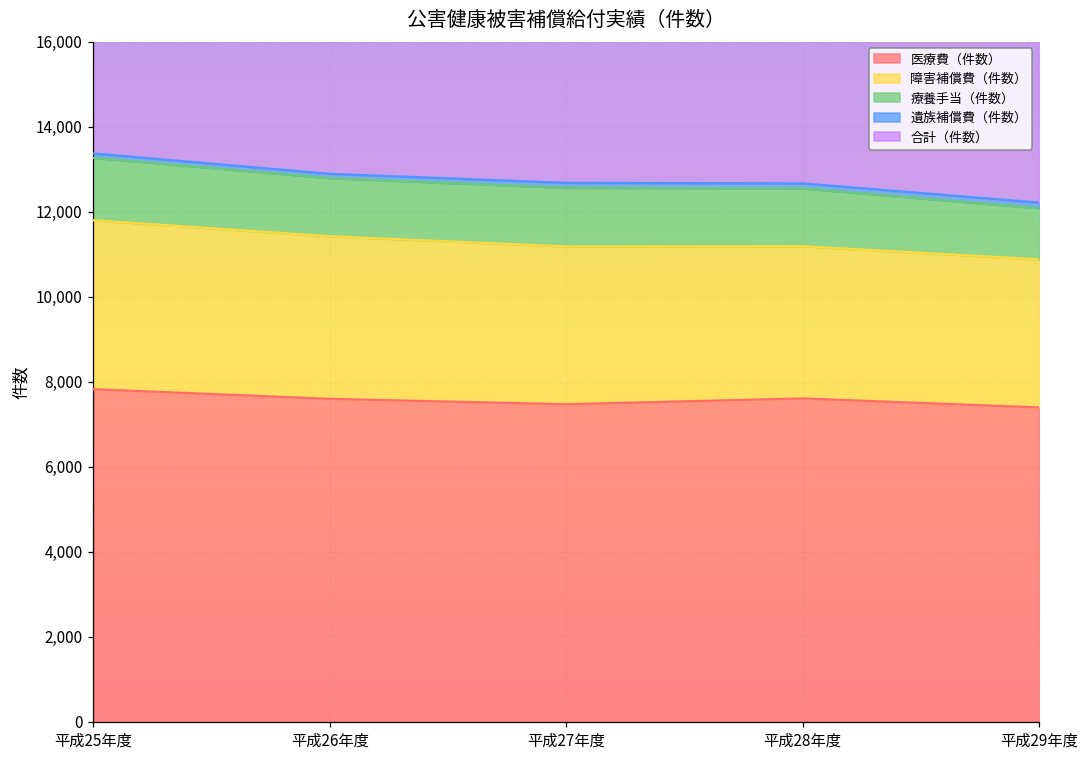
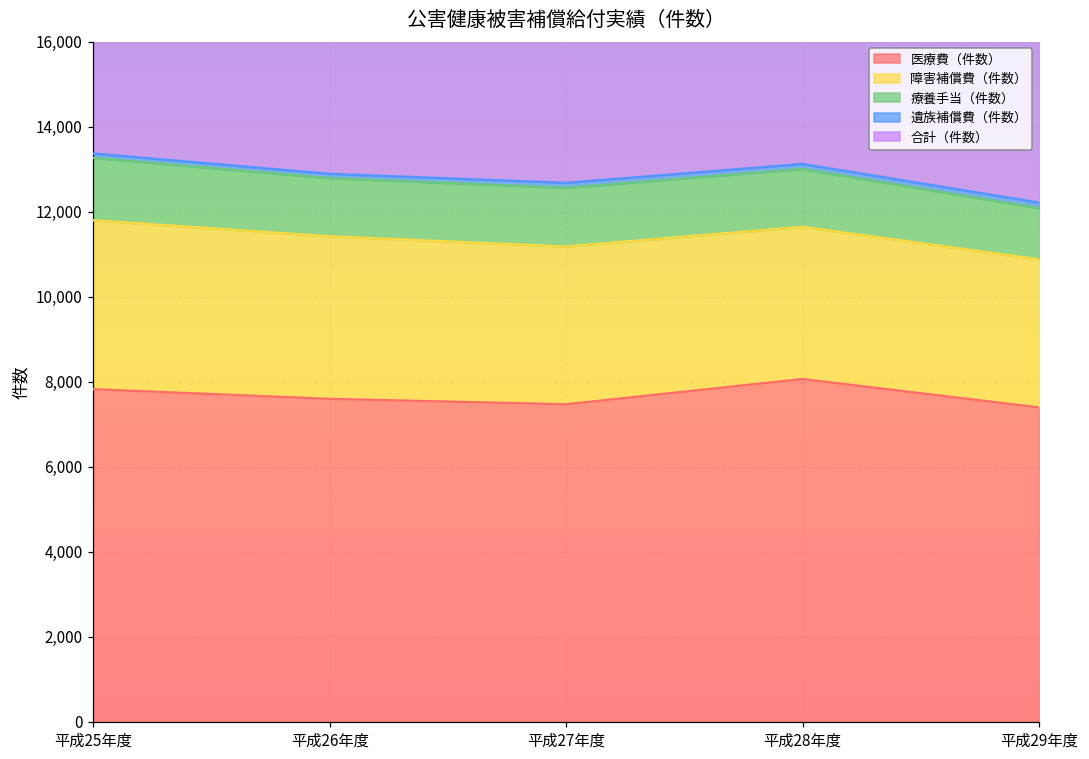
  {
    "医療費（件数）": {
      "平成25年度": "7,800",
      "平成26年度": "7,600",
      "平成27年度": "7,500",
-     "平成28年度": "7,600",
+     "平成28年度": "8,100",
      "平成29年度": "7,400"
    },
    "障害補償費（件数）": {
      "平成25年度": "4,000",
      "平成26年度": "3,800",
      "平成27年度": "3,700",
      "平成28年度": "3,600",
      "平成29年度": "3,500"
    },
    "療養手当（件数）": {
      "平成25年度": "1,500",
      "平成26年度": "1,400",
      "平成27年度": "1,400",
      "平成28年度": "1,400",
      "平成29年度": "1,200"
    },
    "遺族補償費（件数）": {
      "平成25年度": "100",
      "平成26年度": "100",
      "平成27年度": "100",
      "平成28年度": "100",
      "平成29年度": "100"
    }
  }
